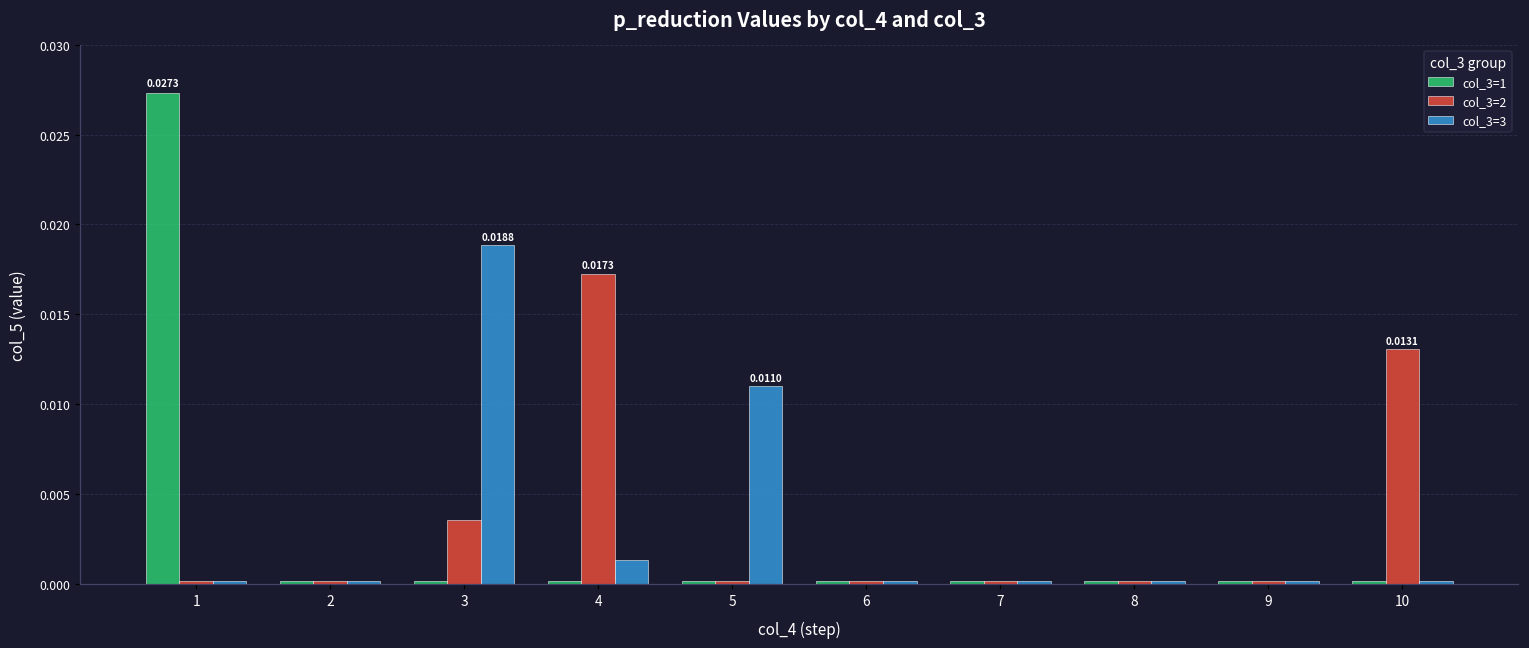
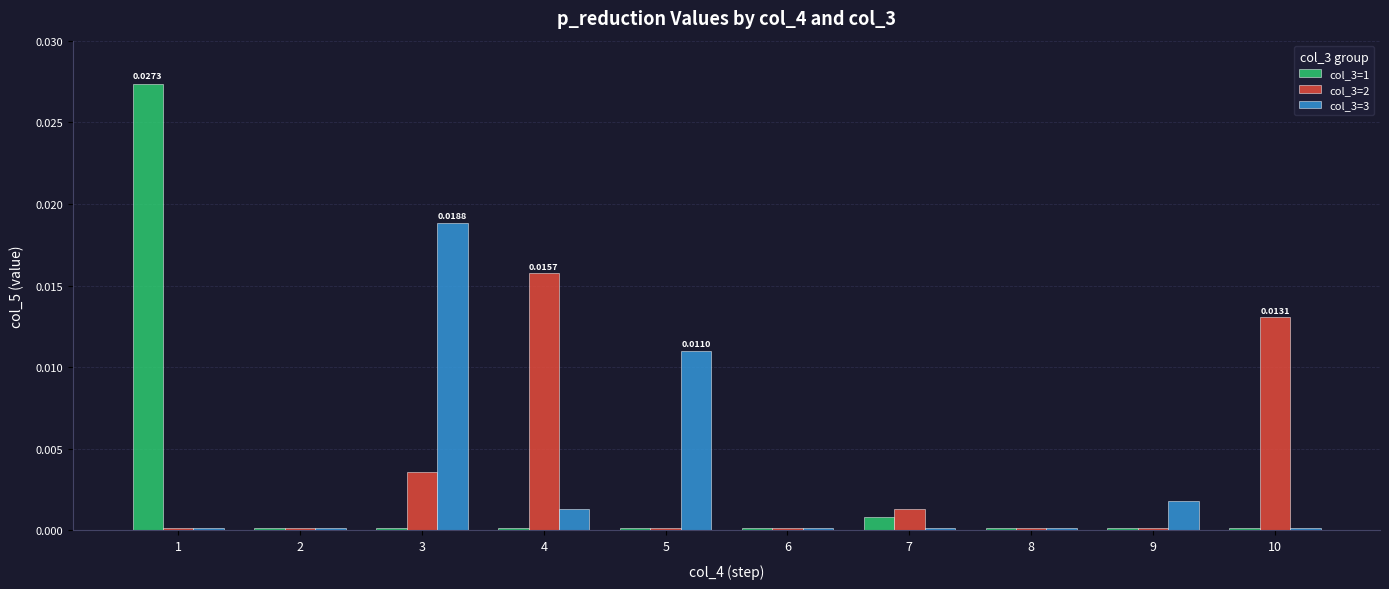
  {
    "col_3=1": {
-     "7": 0.0001
+     "7": 0.0008
    },
    "col_3=2": {
-     "4": 0.0173,
-     "7": 0.0001,
+     "4": 0.0157,
+     "7": 0.0013,
      "10": 0.0131
    },
    "col_3=3": {
      "4": 0.0013,
      "8": 0.0002,
-     "9": 0.0001
+     "9": 0.0018
    }
  }
